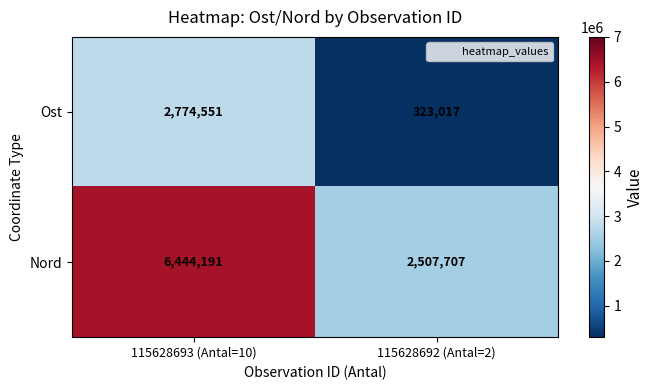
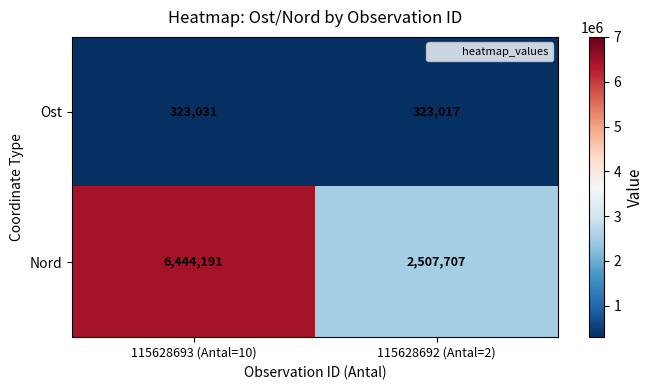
  {
    "Ost": {
-     "115628693 (Antal=10)": "2,774,551",
+     "115628693 (Antal=10)": "323,031",
      "115628692 (Antal=2)": "323,017"
    },
    "Nord": {
      "115628693 (Antal=10)": "6,444,191",
      "115628692 (Antal=2)": "2,507,707"
    }
  }
